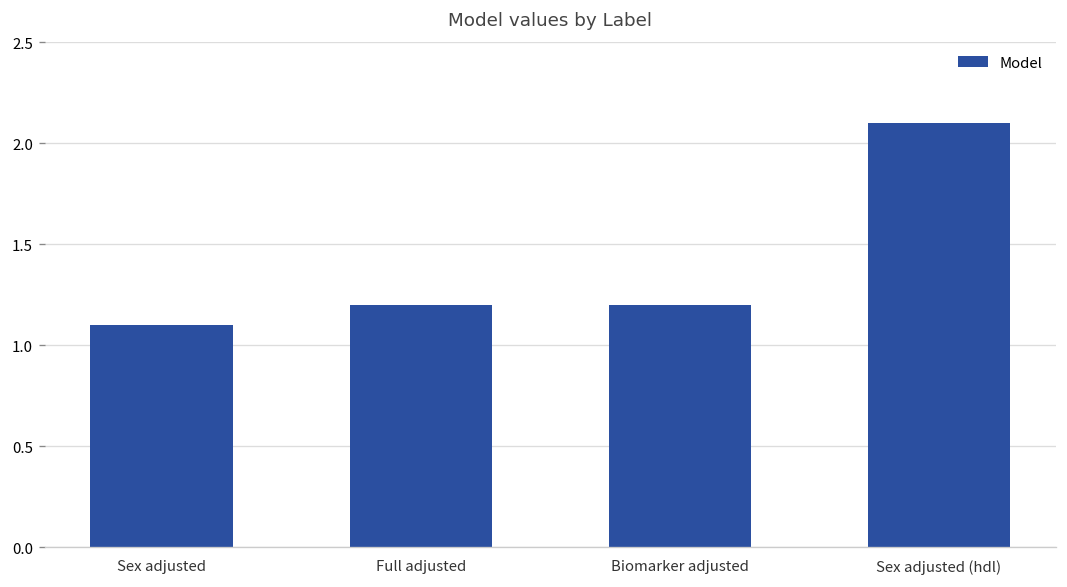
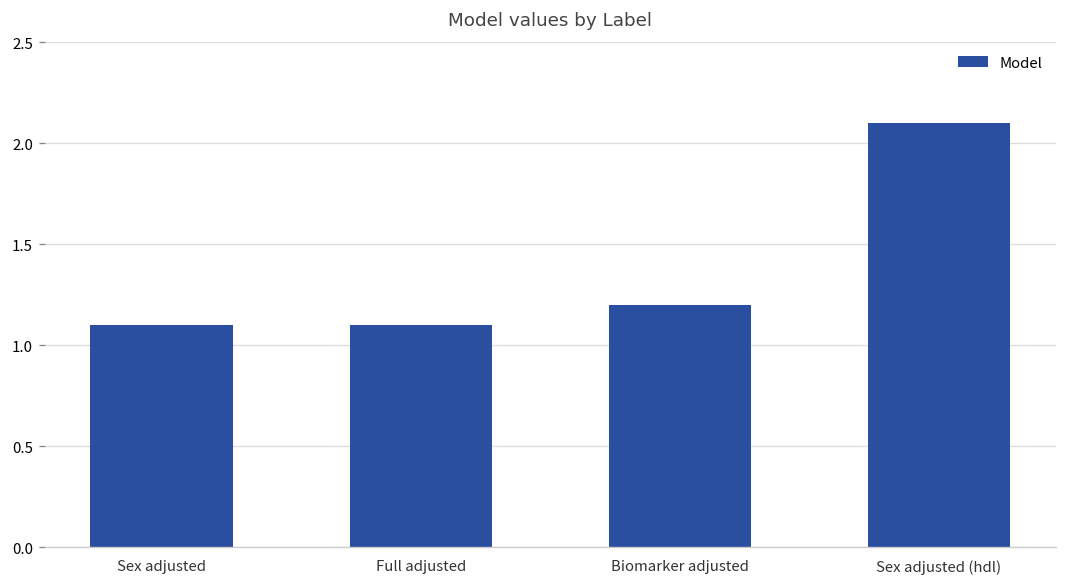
  {
    "Sex adjusted": 1.1,
-   "Full adjusted": 1.2,
+   "Full adjusted": 1.1,
    "Biomarker adjusted": 1.2,
    "Sex adjusted (hdl)": 2.1
  }
